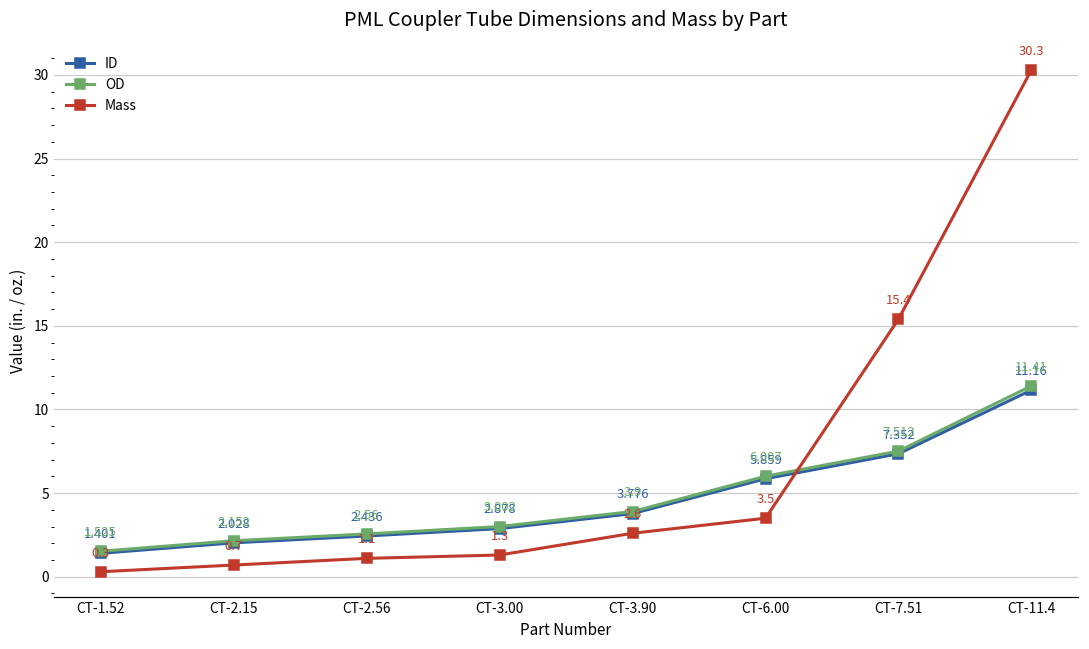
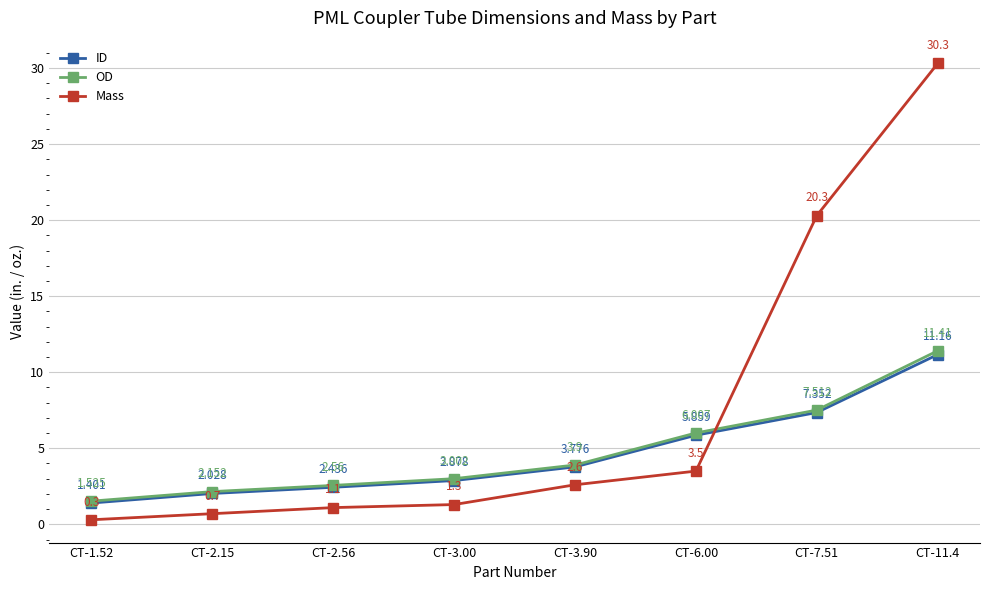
  {
    "Mass": {
      "CT-6.00": 3.5,
-     "CT-7.51": 15.4,
+     "CT-7.51": 20.3,
      "CT-11.4": 30.3
    }
  }
